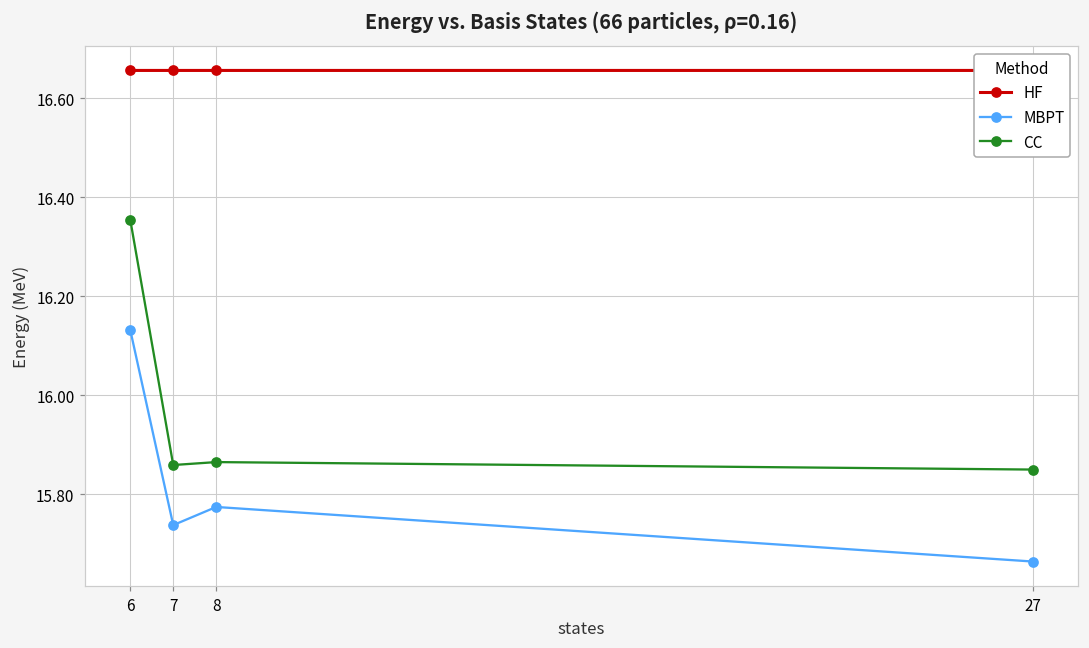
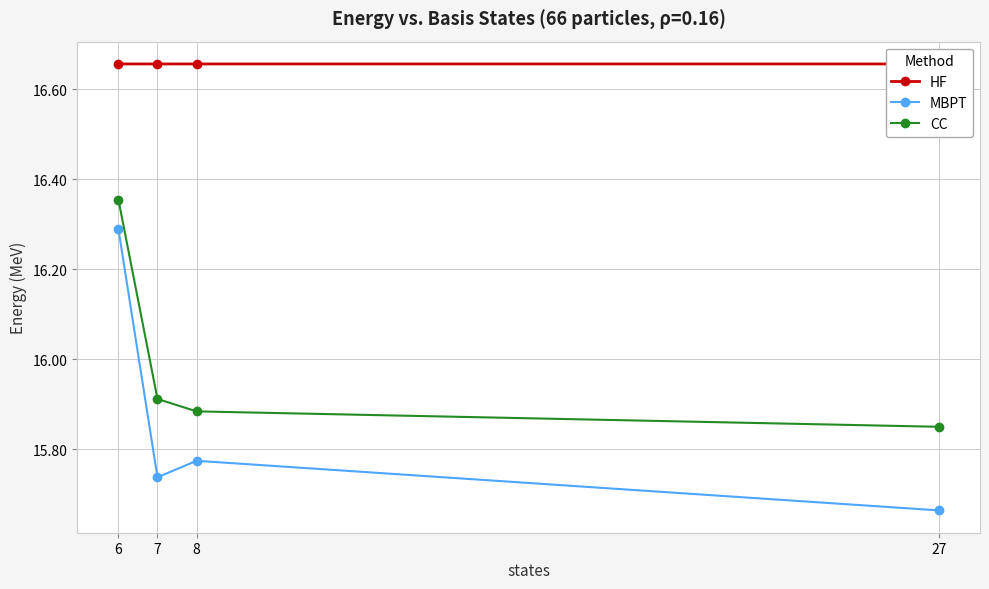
  {
    "HF": {
      "6": 16.66,
      "7": 16.66,
      "8": 16.66
    },
    "MBPT": {
-     "6": 16.13,
+     "6": 16.29,
      "7": 15.74,
      "8": 15.77,
      "27": 15.66
    },
    "CC": {
      "6": 16.35,
-     "7": 15.86,
-     "8": 15.86,
+     "7": 15.91,
+     "8": 15.88,
      "27": 15.85
    }
  }
